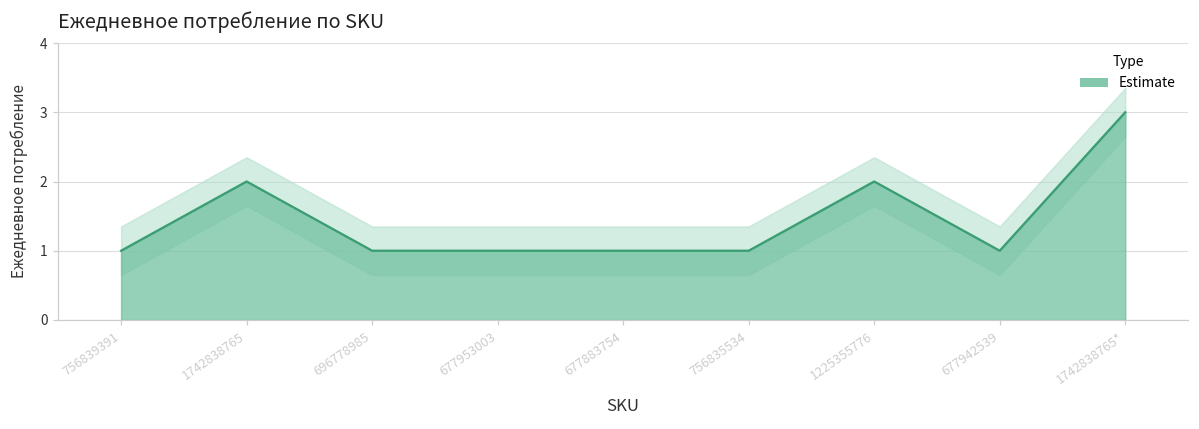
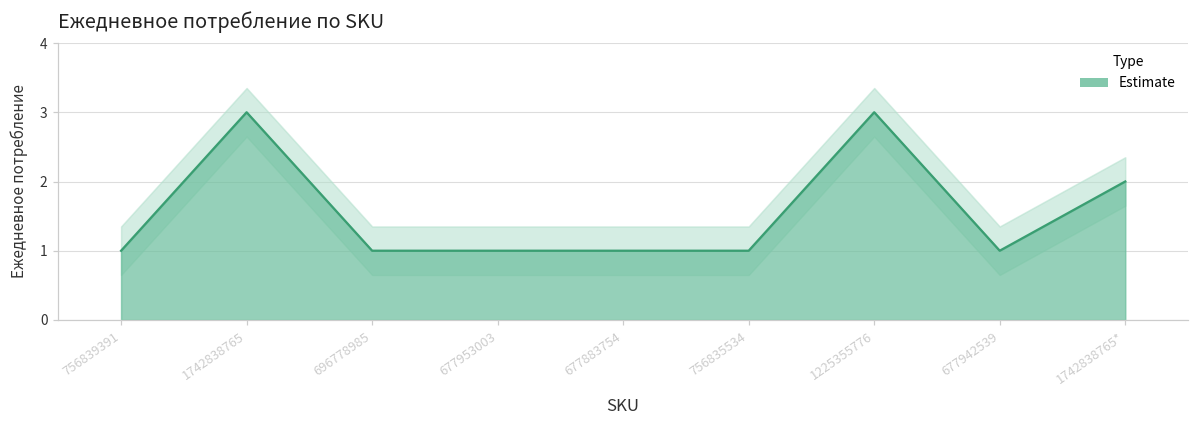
  {
    "Estimate": {
      "756839391": 1,
-     "1742838765": 2,
+     "1742838765": 3,
      "696778985": 1,
      "677953003": 1,
      "677883754": 1,
      "756835534": 1,
-     "1225355776": 2,
+     "1225355776": 3,
      "677942539": 1,
-     "1742838765*": 3
+     "1742838765*": 2
    }
  }
